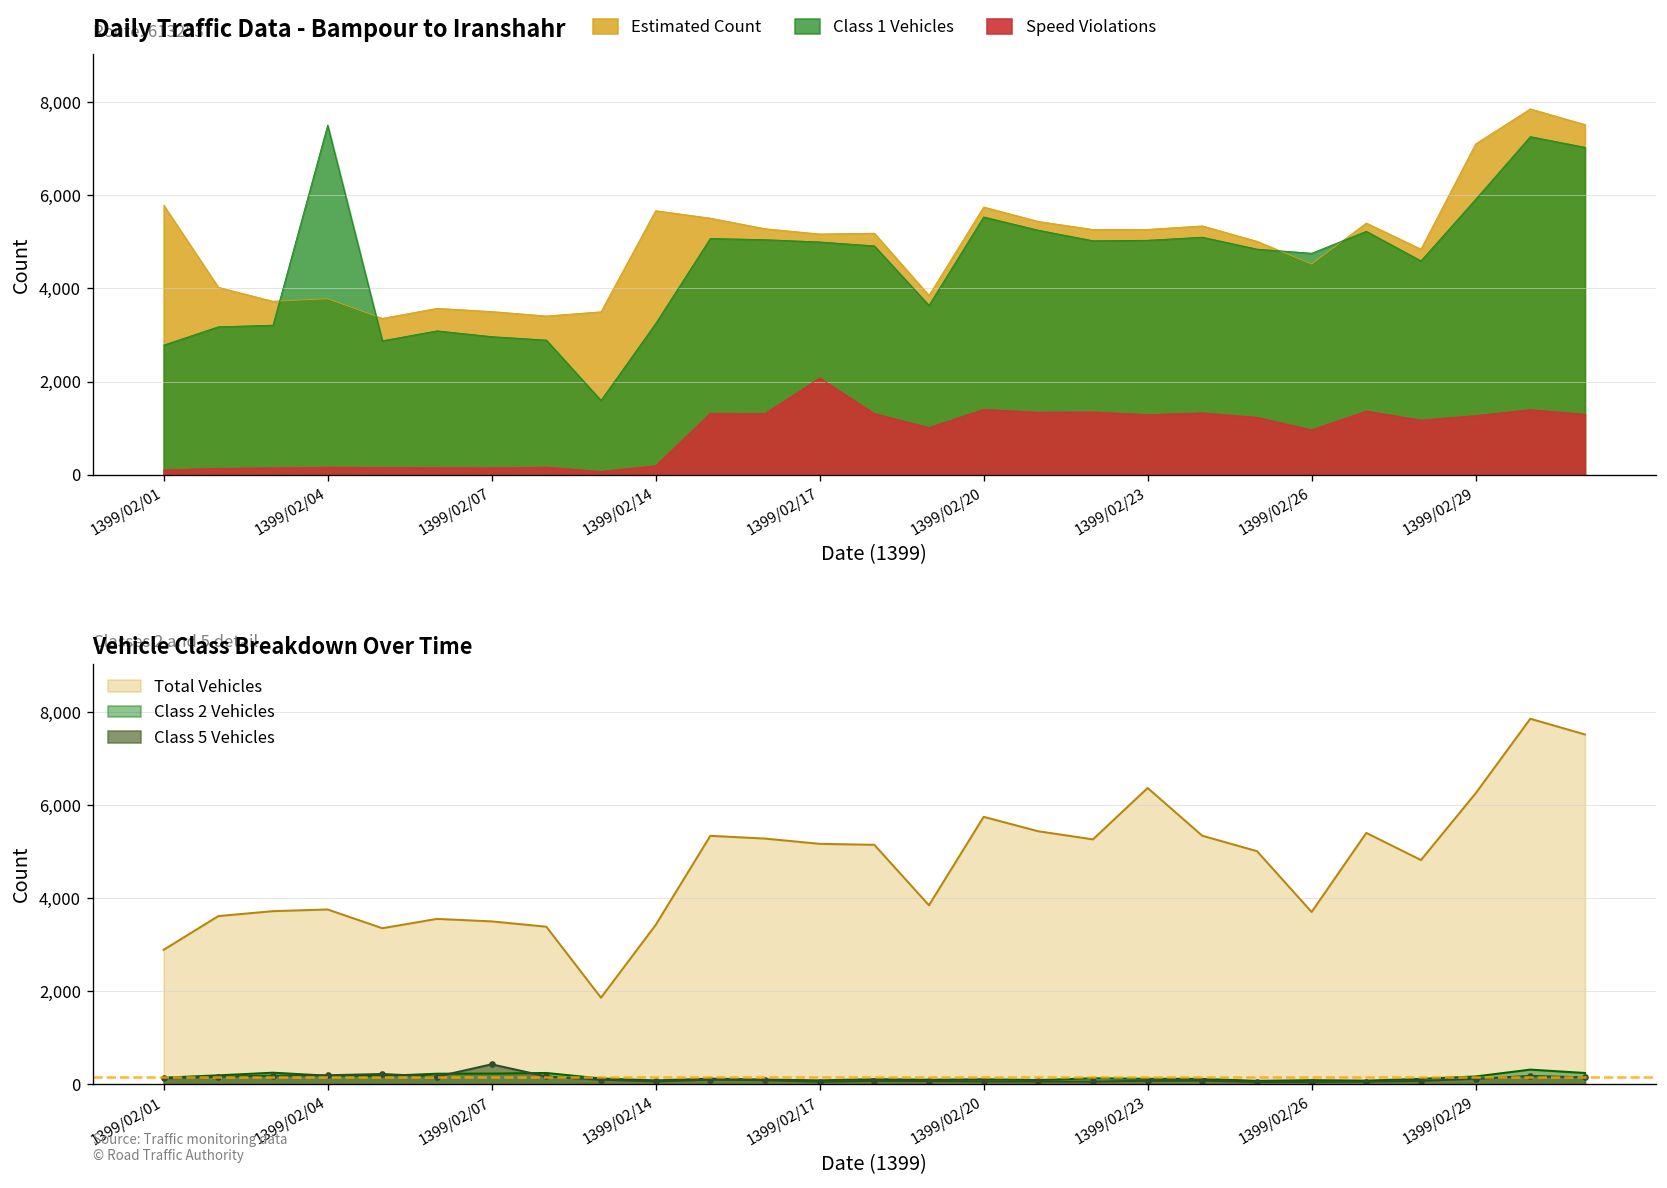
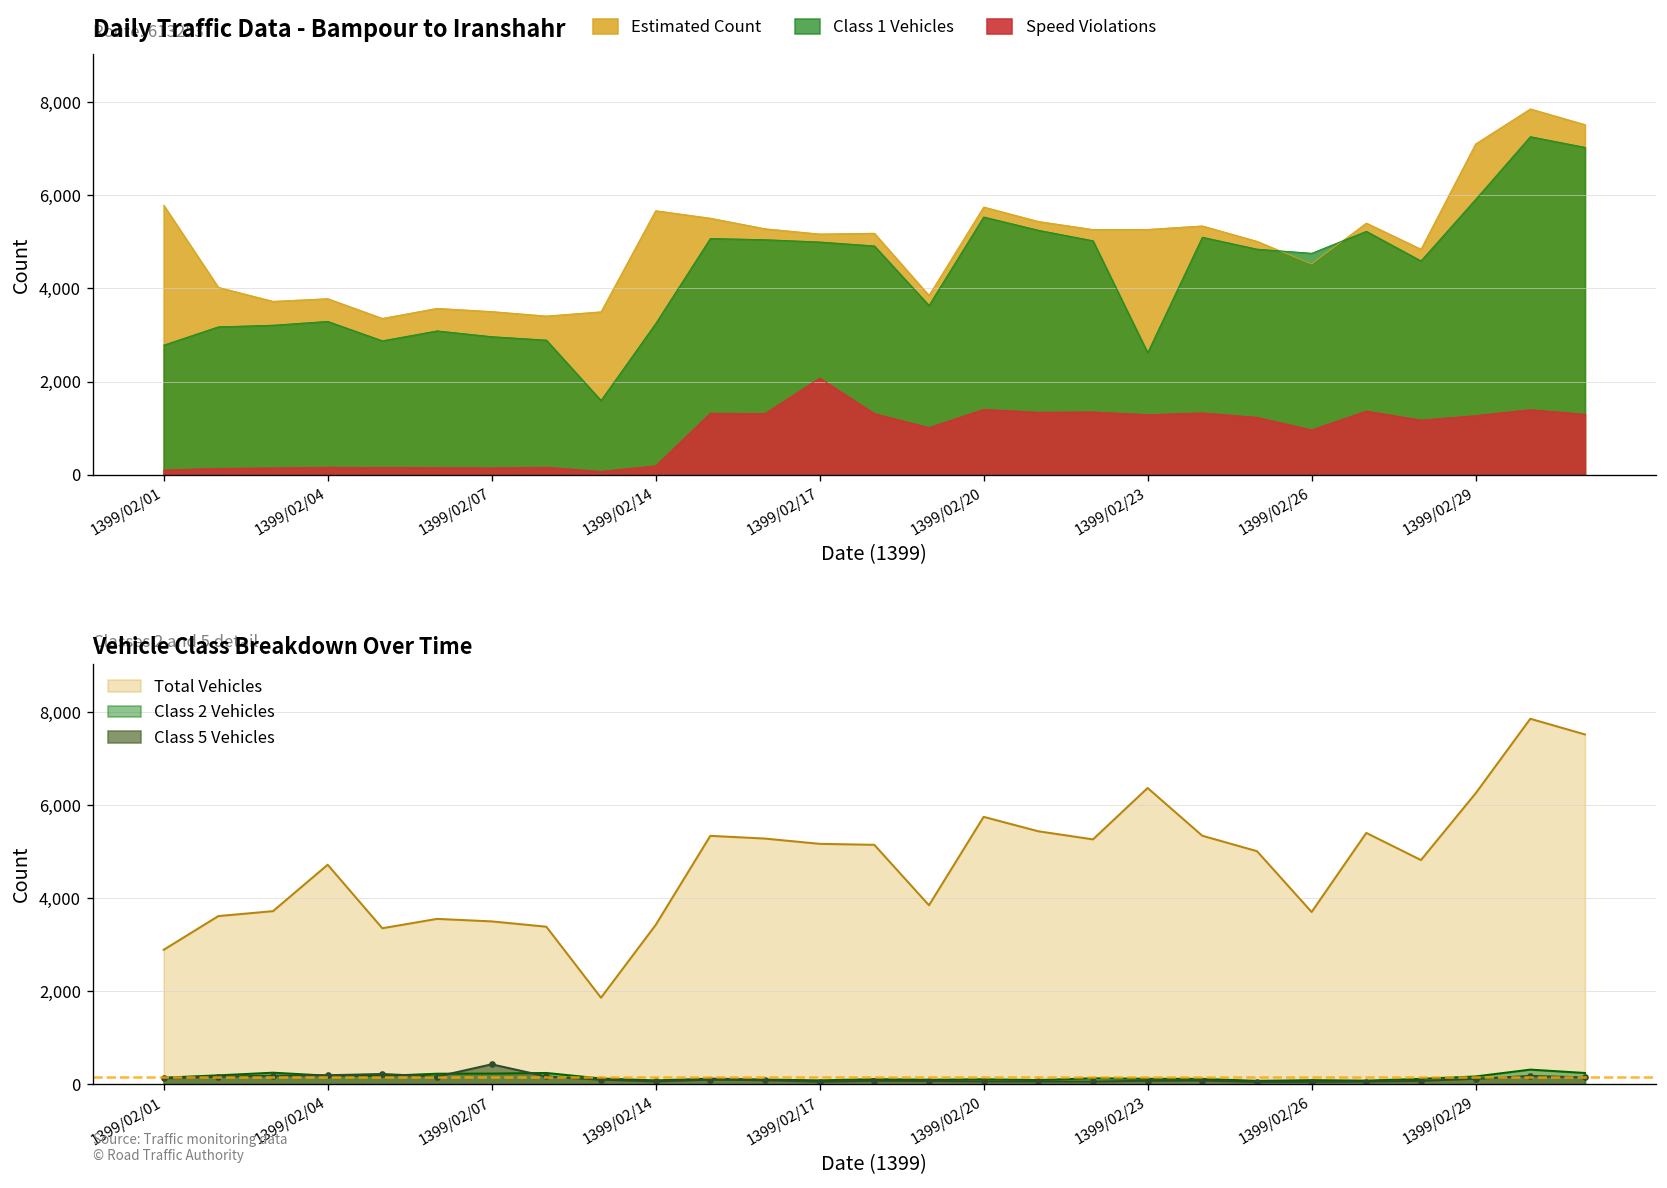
  {
    "Daily Traffic Data - Bampour to Iranshahr": {
      "Estimated Count": {
        "1399/02/01": "5,800",
        "1399/02/04": "3,800",
        "1399/02/07": "3,500",
        "1399/02/14": "5,700",
        "1399/02/17": "5,200",
        "1399/02/20": "5,700",
        "1399/02/23": "5,300",
        "1399/02/26": "4,500",
        "1399/02/29": "7,100"
      },
      "Class 1 Vehicles": {
        "1399/02/01": "2,800",
-       "1399/02/04": "7,500",
+       "1399/02/04": "3,300",
        "1399/02/07": "3,000",
        "1399/02/14": "3,200",
        "1399/02/17": "5,000",
        "1399/02/20": "5,500",
-       "1399/02/23": "5,000",
+       "1399/02/23": "2,600",
        "1399/02/26": "4,800",
        "1399/02/29": "5,900"
      },
      "Speed Violations": {
        "1399/02/01": "100",
        "1399/02/04": "200",
        "1399/02/07": "100",
        "1399/02/14": "200",
        "1399/02/17": "2,100",
        "1399/02/20": "1,400",
        "1399/02/23": "1,300",
        "1399/02/26": "1,000",
        "1399/02/29": "1,300"
      }
    },
    "Vehicle Class Breakdown Over Time": {
      "Total Vehicles": {
        "1399/02/01": "2,900",
-       "1399/02/04": "3,800",
+       "1399/02/04": "4,700",
        "1399/02/07": "3,500",
        "1399/02/14": "3,400",
        "1399/02/17": "5,200",
        "1399/02/20": "5,700",
        "1399/02/23": "6,400",
        "1399/02/26": "3,700",
        "1399/02/29": "6,300"
      },
      "Class 2 Vehicles": {
        "1399/02/07": "200"
      },
      "Class 5 Vehicles": {
        "1399/02/07": "400"
      }
    }
  }
